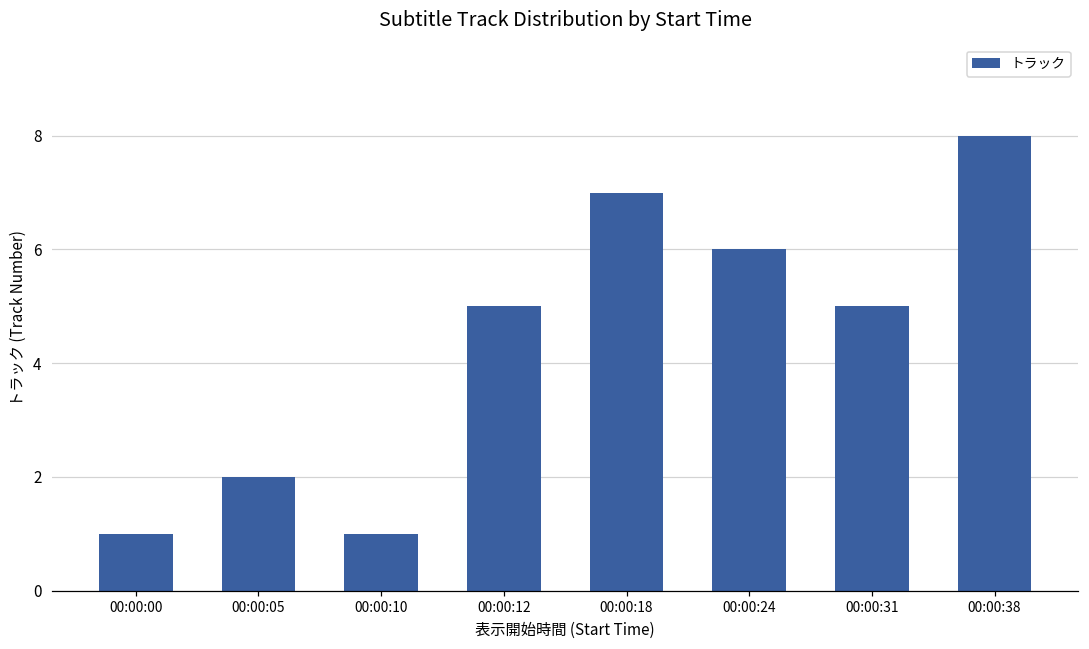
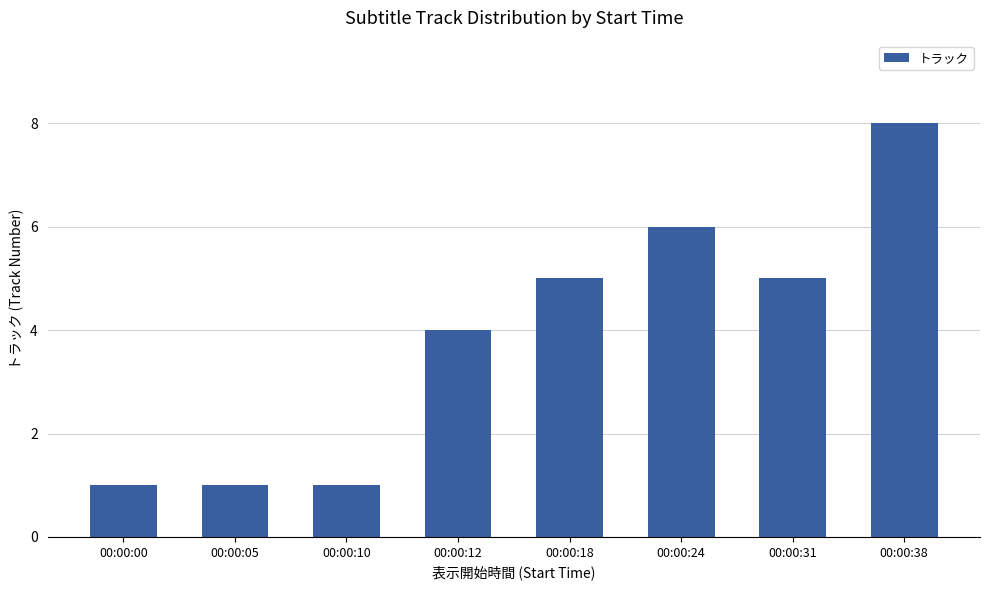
  {
    "00:00:00": 1,
-   "00:00:05": 2,
+   "00:00:05": 1,
    "00:00:10": 1,
-   "00:00:12": 5,
-   "00:00:18": 7,
+   "00:00:12": 4,
+   "00:00:18": 5,
    "00:00:24": 6,
    "00:00:31": 5,
    "00:00:38": 8
  }
